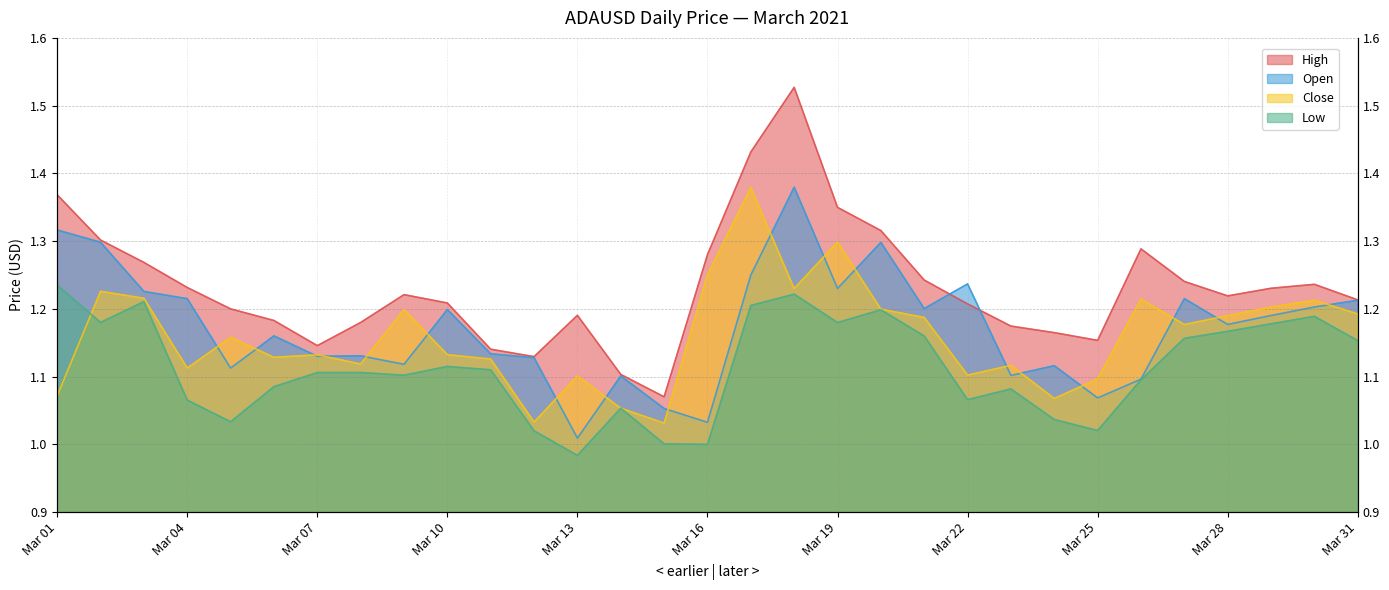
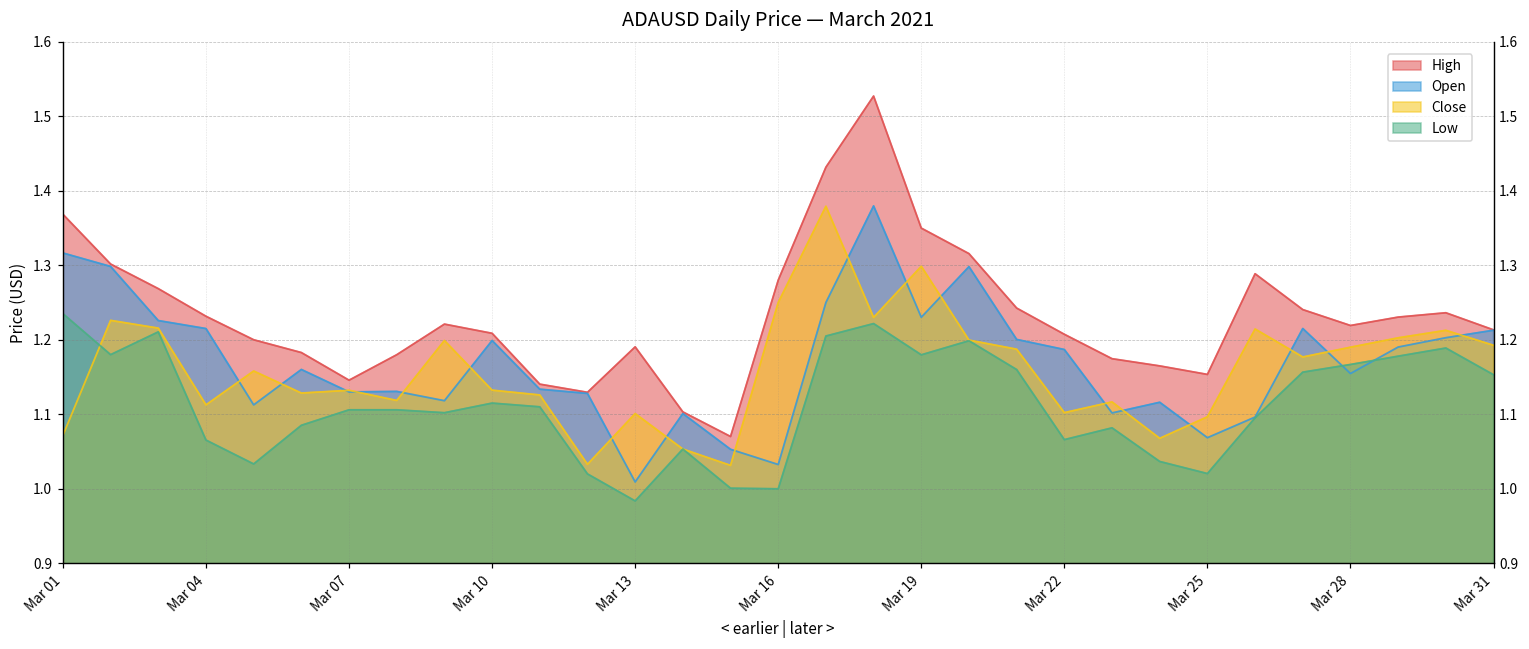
  {
    "High": {
      "Mar 01": 1.37,
      "Mar 04": 1.23,
      "Mar 07": 1.15,
      "Mar 10": 1.21,
      "Mar 13": 1.19,
      "Mar 16": 1.28,
      "Mar 19": 1.35,
      "Mar 22": 1.21,
      "Mar 25": 1.15,
      "Mar 28": 1.22
    },
    "Open": {
      "Mar 01": 1.32,
      "Mar 04": 1.22,
      "Mar 10": 1.20,
      "Mar 13": 1.01,
      "Mar 16": 1.03,
      "Mar 19": 1.23,
-     "Mar 22": 1.24,
+     "Mar 22": 1.19,
      "Mar 25": 1.07,
-     "Mar 28": 1.18
+     "Mar 28": 1.15
    },
    "Close": {
      "Mar 01": 1.07,
      "Mar 04": 1.11,
      "Mar 10": 1.13,
      "Mar 13": 1.10,
      "Mar 16": 1.25,
      "Mar 19": 1.30,
      "Mar 22": 1.10,
      "Mar 25": 1.10,
      "Mar 28": 1.19,
      "Mar 31": 1.19
    },
    "Low": {
      "Mar 01": 1.24,
      "Mar 04": 1.07,
      "Mar 07": 1.11,
      "Mar 10": 1.12,
      "Mar 13": 0.98,
      "Mar 16": 1.00,
      "Mar 19": 1.18,
      "Mar 22": 1.07,
      "Mar 25": 1.02,
      "Mar 28": 1.17,
      "Mar 31": 1.15
    }
  }
